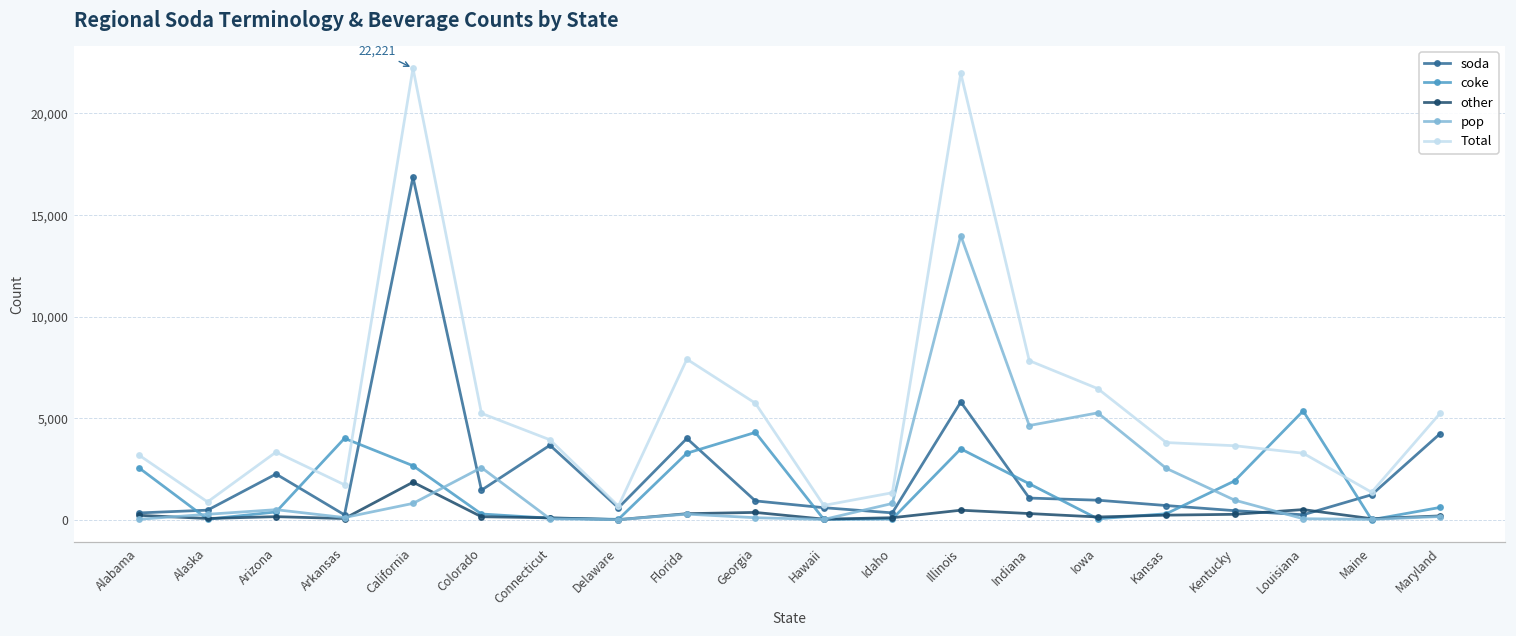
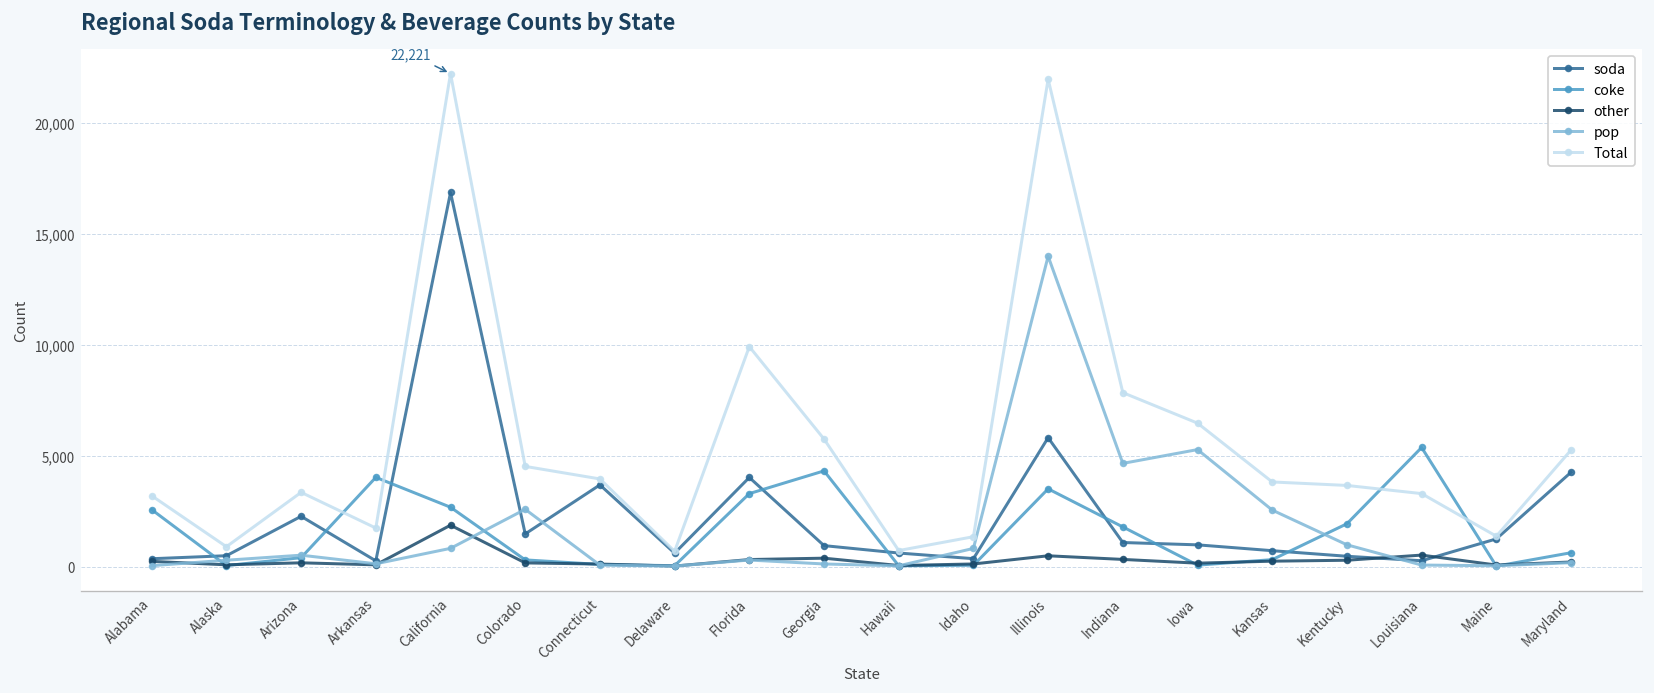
  {
    "coke": {
      "Alabama": "2,600",
      "Arkansas": "4,000",
      "California": "2,700",
      "Florida": "3,300",
      "Georgia": "4,300",
      "Illinois": "3,500",
      "Indiana": "1,800",
      "Kentucky": "1,900",
      "Louisiana": "5,400",
      "Maryland": "600"
    },
    "pop": {
      "Alabama": "0",
      "Alaska": "300",
      "California": "800",
      "Colorado": "2,600",
      "Georgia": "100",
      "Idaho": "800",
      "Illinois": "14,000",
      "Indiana": "4,700",
      "Iowa": "5,300",
      "Kansas": "2,500",
      "Kentucky": "1,000",
      "Louisiana": "100"
    },
    "Total": {
      "Alabama": "3,200",
      "Alaska": "900",
      "Arizona": "3,300",
      "Arkansas": "1,700",
-     "Colorado": "5,300",
+     "Colorado": "4,500",
      "Connecticut": "3,900",
-     "Florida": "7,900",
+     "Florida": "9,900",
      "Georgia": "5,700",
      "Idaho": "1,300",
      "Illinois": "22,000",
      "Indiana": "7,800",
      "Iowa": "6,500",
      "Kansas": "3,800",
      "Kentucky": "3,700",
      "Louisiana": "3,300",
      "Maryland": "5,300"
    }
  }
